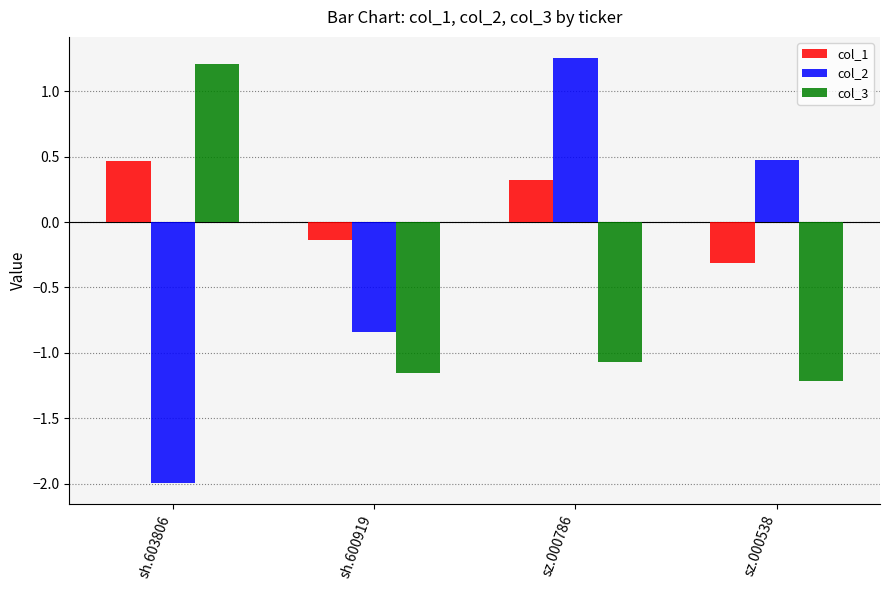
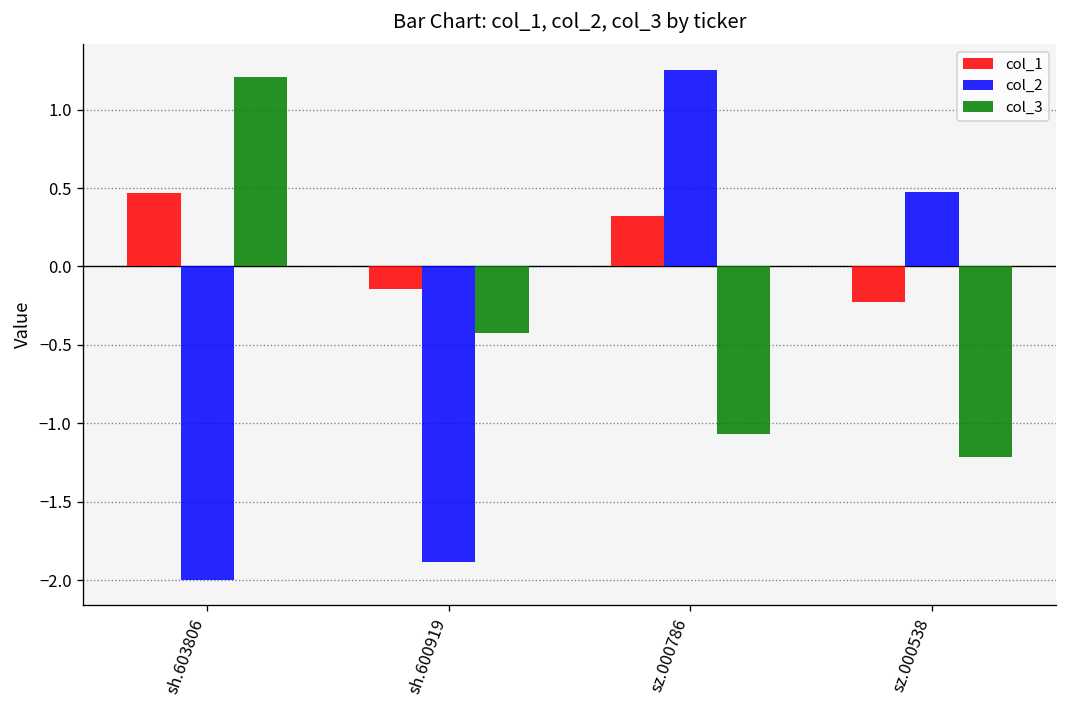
  {
    "col_1": {
      "sh.603806": 0.47,
      "sh.600919": -0.14,
      "sz.000786": 0.32,
-     "sz.000538": -0.31
+     "sz.000538": -0.23
    },
    "col_2": {
      "sh.603806": -1.99,
-     "sh.600919": -0.84,
+     "sh.600919": -1.89,
      "sz.000786": 1.25,
      "sz.000538": 0.47
    },
    "col_3": {
      "sh.603806": 1.21,
-     "sh.600919": -1.16,
+     "sh.600919": -0.42,
      "sz.000786": -1.07,
      "sz.000538": -1.21
    }
  }
